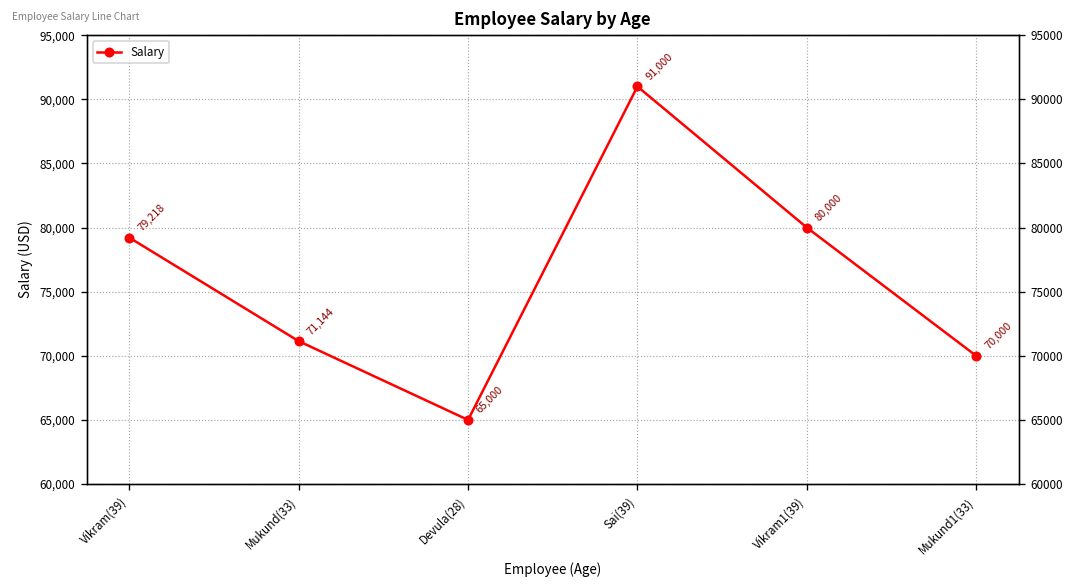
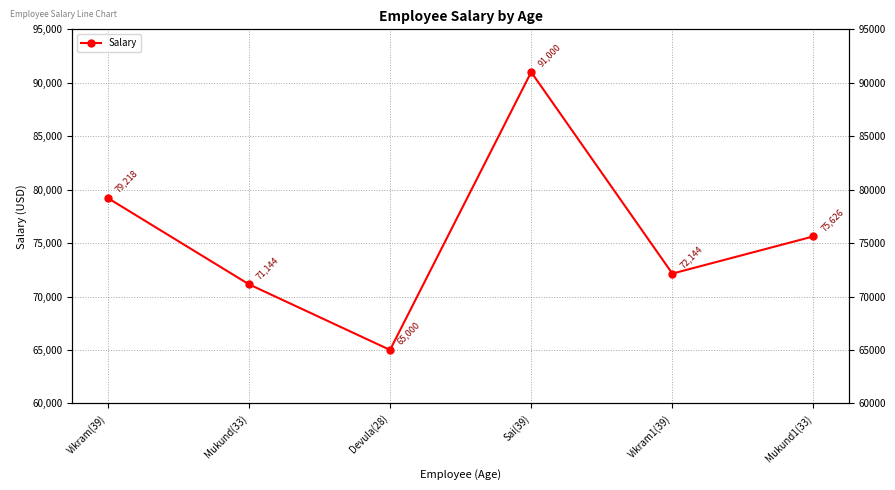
  {
    "Vikram(39)": "79,218",
    "Mukund(33)": "71,144",
    "Devula(28)": "65,000",
    "Sai(39)": "91,000",
-   "Vikram1(39)": "80,000",
-   "Mukund1(33)": "70,000"
+   "Vikram1(39)": "72,144",
+   "Mukund1(33)": "75,626"
  }
